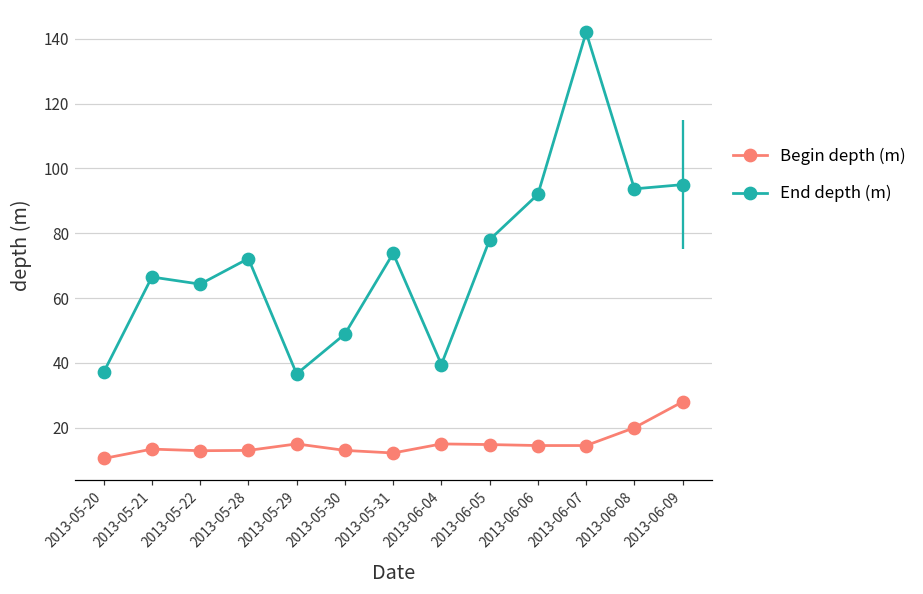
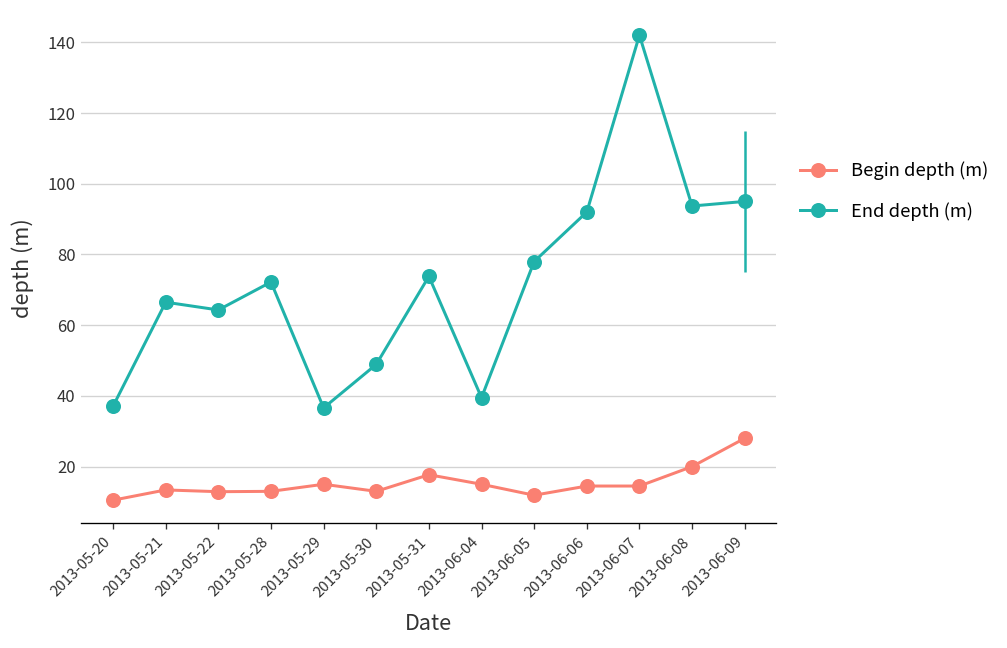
  {
    "Begin depth (m)": {
      "2013-05-20": 11,
      "2013-05-21": 13,
      "2013-05-22": 13,
      "2013-05-28": 13,
      "2013-05-29": 15,
      "2013-05-30": 13,
-     "2013-05-31": 12,
+     "2013-05-31": 18,
      "2013-06-04": 15,
-     "2013-06-05": 15,
+     "2013-06-05": 12,
      "2013-06-06": 15,
      "2013-06-07": 15,
      "2013-06-08": 20,
      "2013-06-09": 28
    },
    "End depth (m)": {
      "2013-05-20": 37,
      "2013-05-21": 67,
      "2013-05-22": 64,
      "2013-05-28": 72,
      "2013-05-29": 37,
      "2013-05-30": 49,
      "2013-05-31": 74,
      "2013-06-04": 40,
      "2013-06-05": 78,
      "2013-06-06": 92,
      "2013-06-07": 142,
      "2013-06-08": 94,
      "2013-06-09": 95
    }
  }
